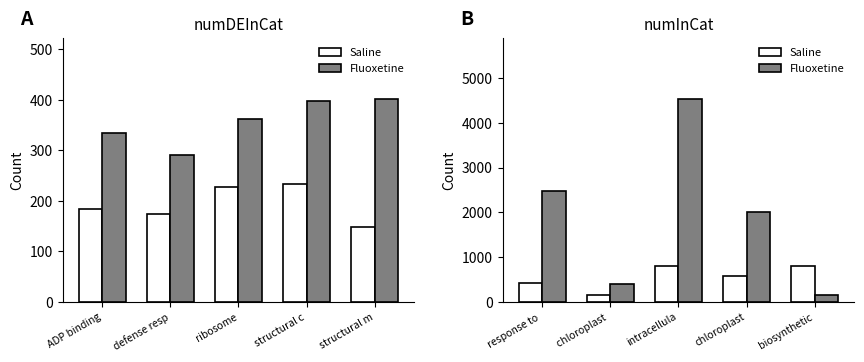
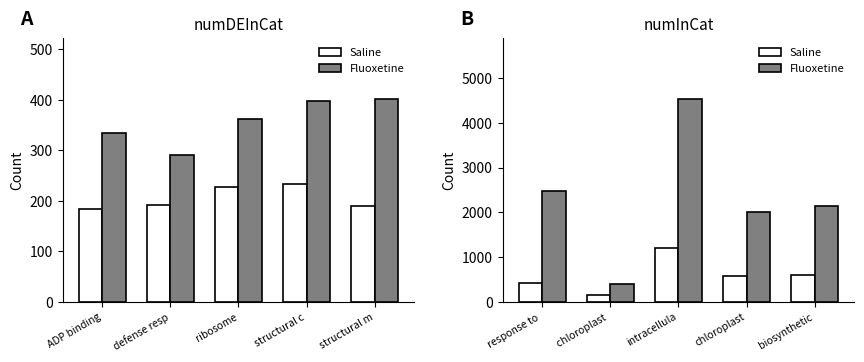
  {
    "numDEInCat": {
      "Saline": {
        "ADP binding": 180,
-       "defense resp": 170,
+       "defense resp": 190,
        "ribosome": 230,
        "structural c": 230,
-       "structural m": 150
+       "structural m": 190
      },
      "Fluoxetine": {
        "ADP binding": 330,
        "defense resp": 290,
        "ribosome": 360,
        "structural c": 400,
        "structural m": 400
      }
    },
    "numInCat": {
      "Saline": {
        "response to": 400,
-       "intracellula": 800,
-       "biosynthetic": 800
+       "intracellula": 1200,
+       "biosynthetic": 600
      },
      "Fluoxetine": {
        "response to": 2500,
        "intracellula": 4500,
-       "biosynthetic": 200
+       "biosynthetic": 2100
      }
    }
  }
